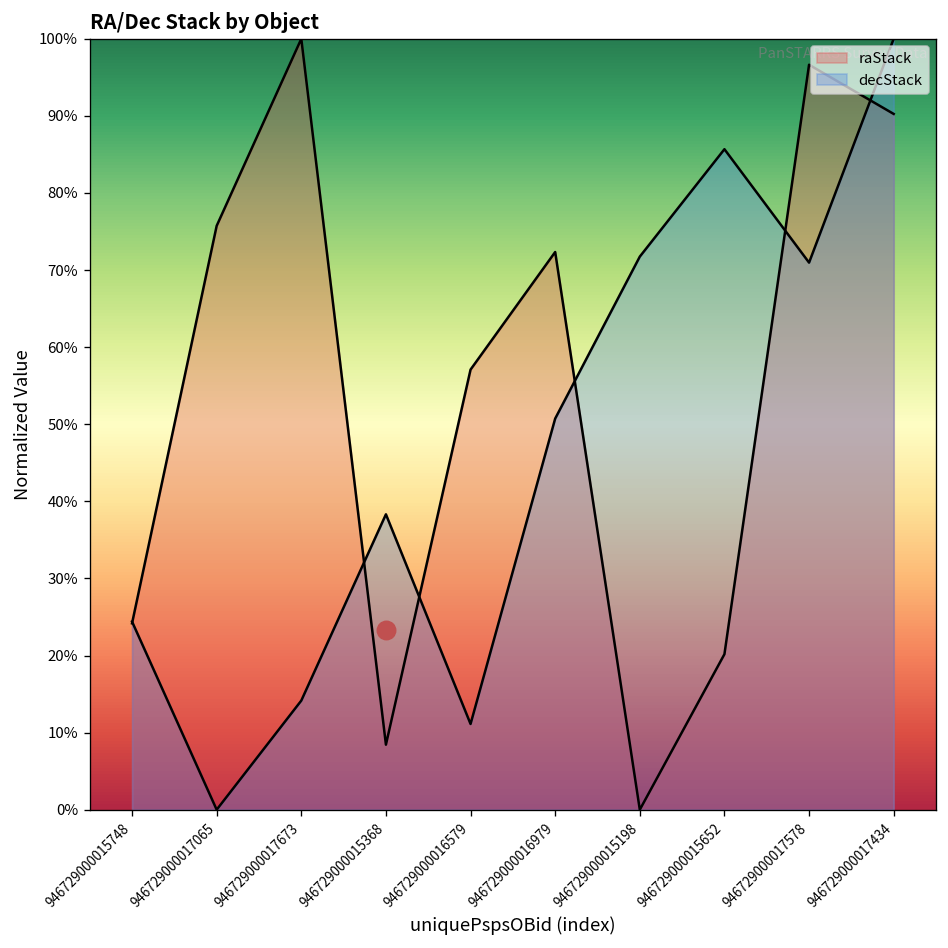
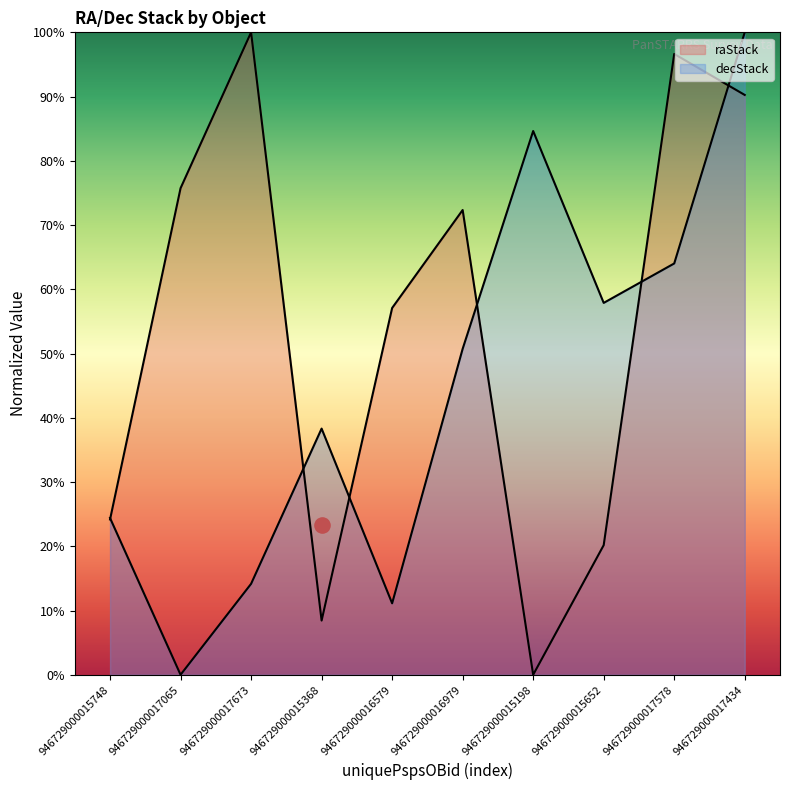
  {
    "decStack": {
      "946729000017065": "0%",
      "946729000017673": "14%",
      "946729000015368": "38%",
      "946729000016579": "11%",
      "946729000016979": "51%",
-     "946729000015198": "72%",
-     "946729000015652": "86%",
-     "946729000017578": "71%",
+     "946729000015198": "85%",
+     "946729000015652": "58%",
+     "946729000017578": "64%",
      "946729000017434": "100%"
    }
  }
